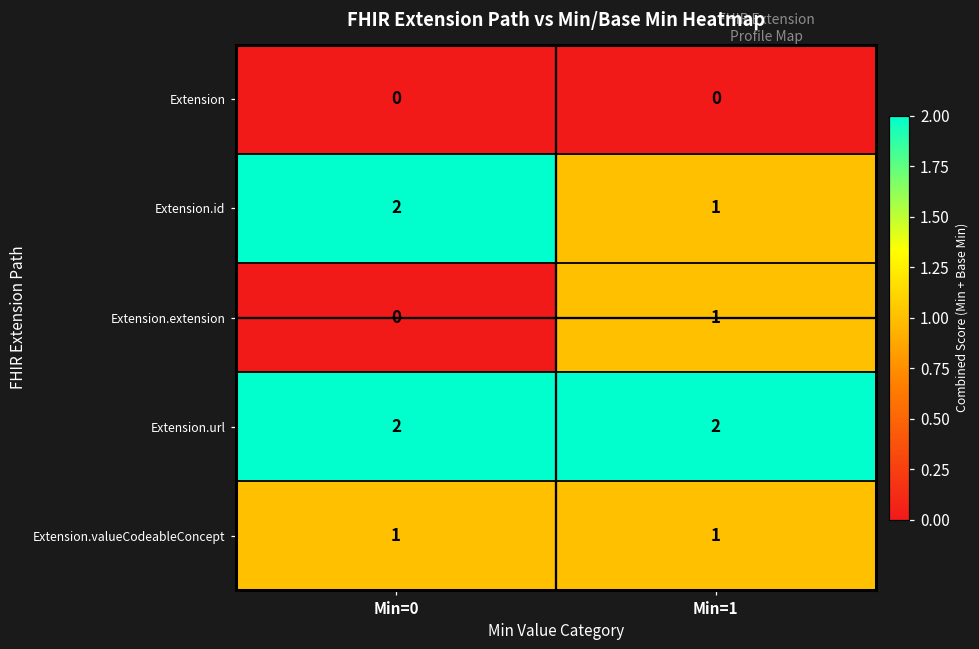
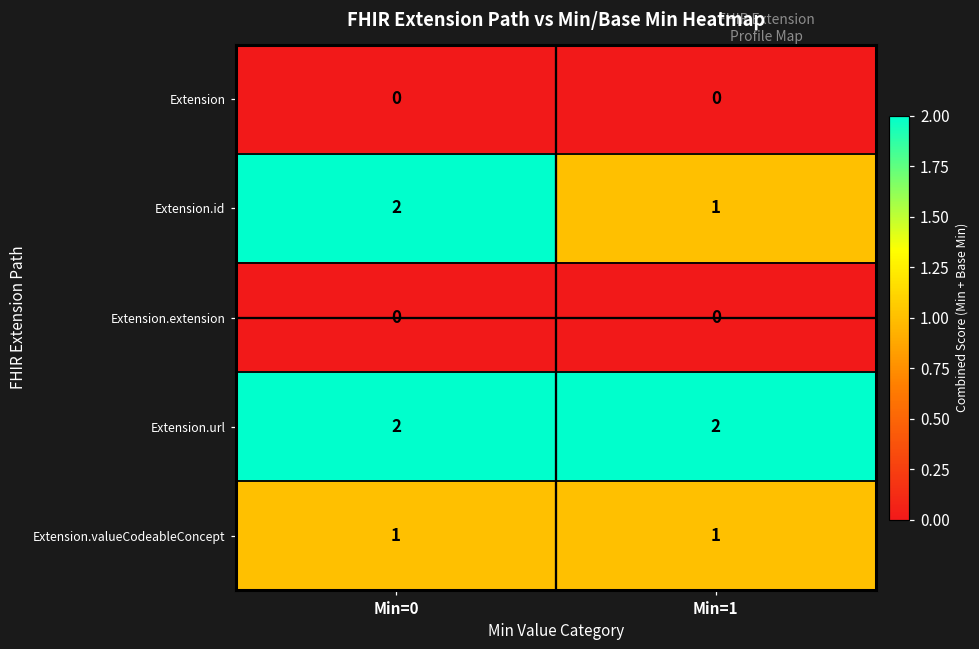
  {
    "Extension": {
      "Min=0": 0,
      "Min=1": 0
    },
    "Extension.id": {
      "Min=0": 2,
      "Min=1": 1
    },
    "Extension.extension": {
      "Min=0": 0,
-     "Min=1": 1
+     "Min=1": 0
    },
    "Extension.url": {
      "Min=0": 2,
      "Min=1": 2
    },
    "Extension.valueCodeableConcept": {
      "Min=0": 1,
      "Min=1": 1
    }
  }
